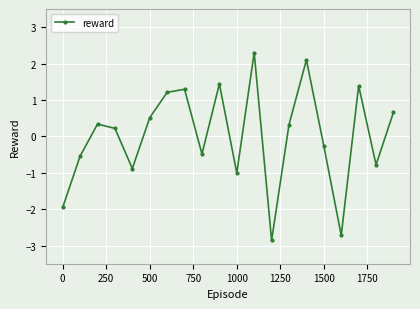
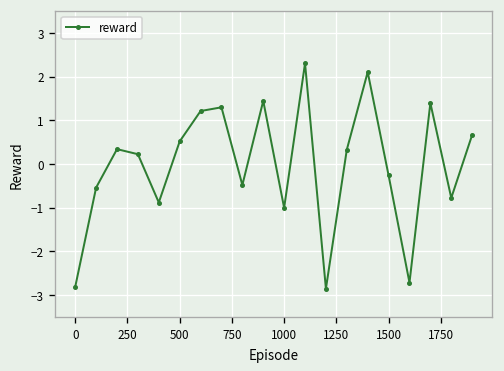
  {
-   "0": -2.0,
+   "0": -2.8,
    "500": 0.5,
    "1000": -1.0,
    "1500": -0.3
  }
